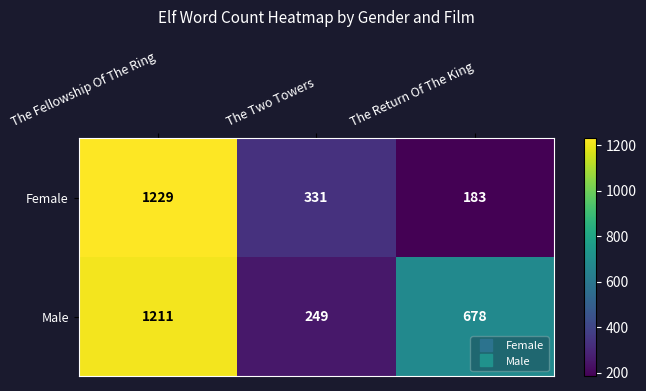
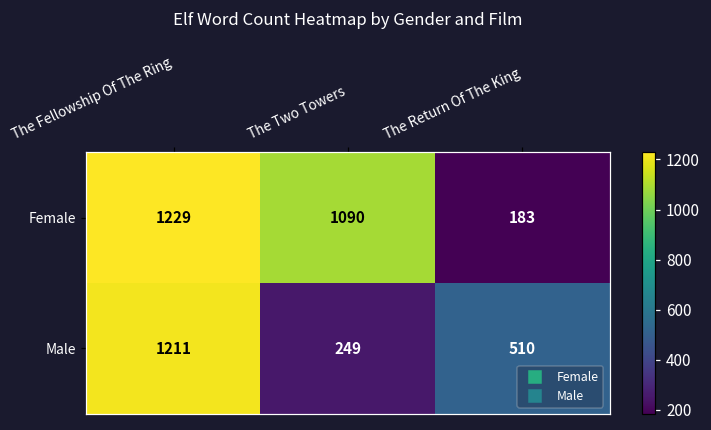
  {
    "Female": {
      "The Fellowship Of The Ring": 1229,
-     "The Two Towers": 331,
+     "The Two Towers": 1090,
      "The Return Of The King": 183
    },
    "Male": {
      "The Fellowship Of The Ring": 1211,
      "The Two Towers": 249,
-     "The Return Of The King": 678
+     "The Return Of The King": 510
    }
  }
